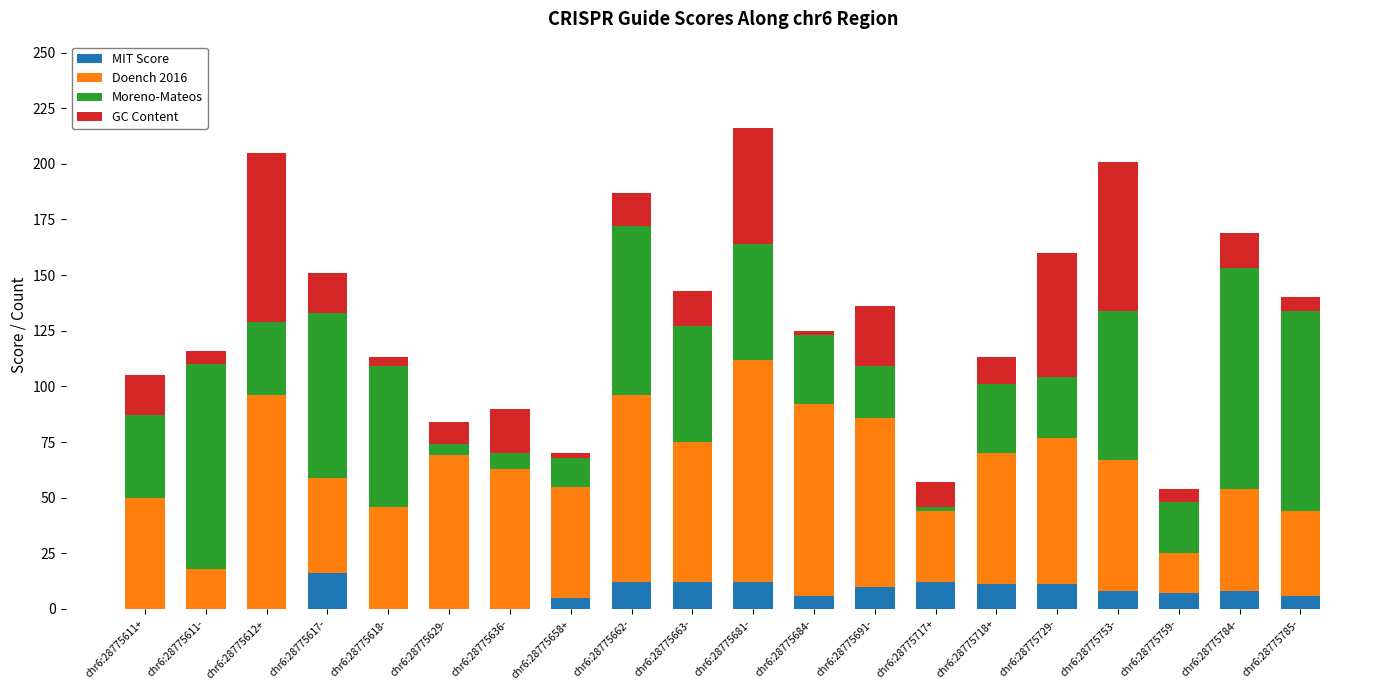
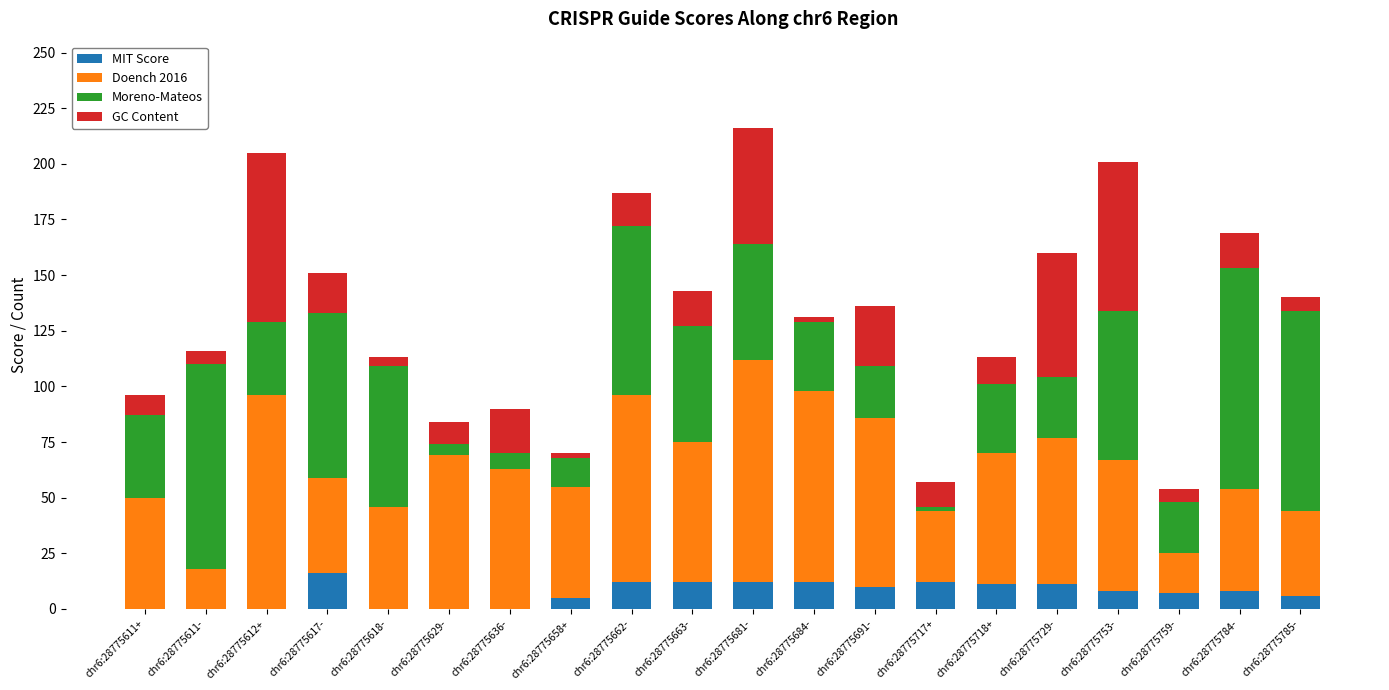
  {
    "MIT Score": {
      "chr6:28775611+": 0,
      "chr6:28775611-": 0,
      "chr6:28775612+": 0,
      "chr6:28775617-": 16,
      "chr6:28775618-": 0,
      "chr6:28775629-": 0,
      "chr6:28775636-": 0,
      "chr6:28775658+": 5,
      "chr6:28775662-": 12,
      "chr6:28775663-": 12,
      "chr6:28775681-": 12,
-     "chr6:28775684-": 6,
+     "chr6:28775684-": 12,
      "chr6:28775691-": 10,
      "chr6:28775717+": 12,
      "chr6:28775718+": 11,
      "chr6:28775729-": 11,
      "chr6:28775753-": 8,
      "chr6:28775759-": 7,
      "chr6:28775784-": 8,
      "chr6:28775785-": 6
    },
    "Doench 2016": {
      "chr6:28775611+": 50,
      "chr6:28775611-": 18,
      "chr6:28775612+": 96,
      "chr6:28775617-": 43,
      "chr6:28775618-": 46,
      "chr6:28775629-": 69,
      "chr6:28775636-": 63,
      "chr6:28775658+": 50,
      "chr6:28775662-": 84,
      "chr6:28775663-": 63,
      "chr6:28775681-": 100,
      "chr6:28775684-": 86,
      "chr6:28775691-": 76,
      "chr6:28775717+": 32,
      "chr6:28775718+": 59,
      "chr6:28775729-": 66,
      "chr6:28775753-": 59,
      "chr6:28775759-": 18,
      "chr6:28775784-": 46,
      "chr6:28775785-": 38
    },
    "Moreno-Mateos": {
      "chr6:28775611+": 37,
      "chr6:28775611-": 92,
      "chr6:28775612+": 33,
      "chr6:28775617-": 74,
      "chr6:28775618-": 63,
      "chr6:28775629-": 5,
      "chr6:28775636-": 7,
      "chr6:28775658+": 13,
      "chr6:28775662-": 76,
      "chr6:28775663-": 52,
      "chr6:28775681-": 52,
      "chr6:28775684-": 31,
      "chr6:28775691-": 23,
      "chr6:28775717+": 2,
      "chr6:28775718+": 31,
      "chr6:28775729-": 27,
      "chr6:28775753-": 67,
      "chr6:28775759-": 23,
      "chr6:28775784-": 99,
      "chr6:28775785-": 90
    },
    "GC Content": {
-     "chr6:28775611+": 18,
+     "chr6:28775611+": 9,
      "chr6:28775611-": 6,
      "chr6:28775612+": 76,
      "chr6:28775617-": 18,
      "chr6:28775618-": 4,
      "chr6:28775629-": 10,
      "chr6:28775636-": 20,
      "chr6:28775658+": 2,
      "chr6:28775662-": 15,
      "chr6:28775663-": 16,
      "chr6:28775681-": 52,
      "chr6:28775684-": 2,
      "chr6:28775691-": 27,
      "chr6:28775717+": 11,
      "chr6:28775718+": 12,
      "chr6:28775729-": 56,
      "chr6:28775753-": 67,
      "chr6:28775759-": 6,
      "chr6:28775784-": 16,
      "chr6:28775785-": 6
    }
  }
